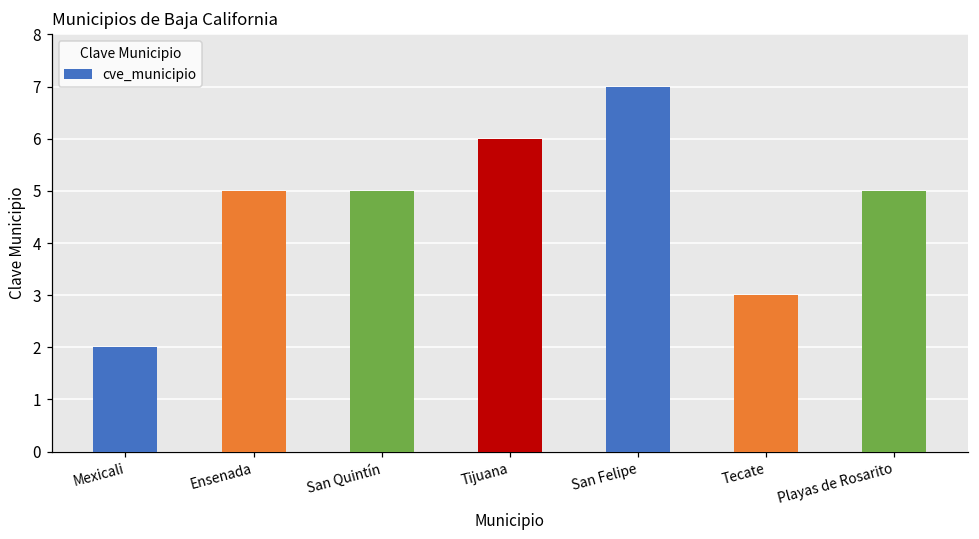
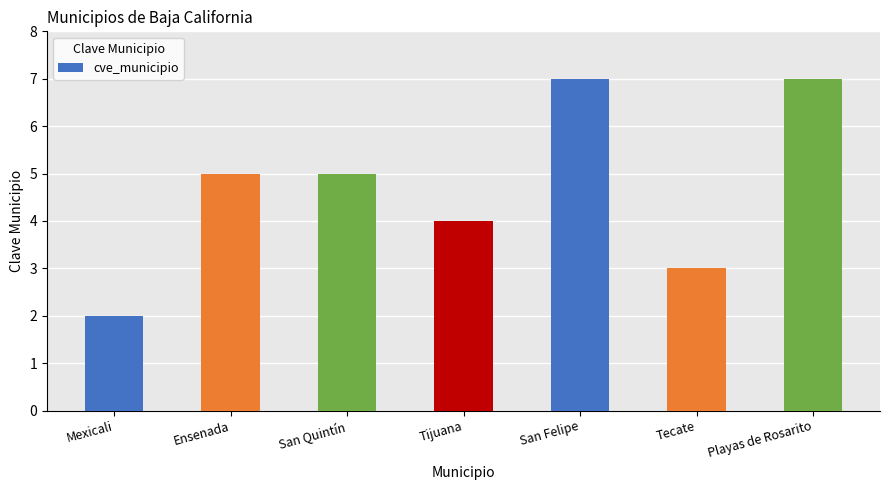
  {
    "Mexicali": 2,
    "Ensenada": 5,
    "San Quintín": 5,
-   "Tijuana": 6,
+   "Tijuana": 4,
    "San Felipe": 7,
    "Tecate": 3,
-   "Playas de Rosarito": 5
+   "Playas de Rosarito": 7
  }
